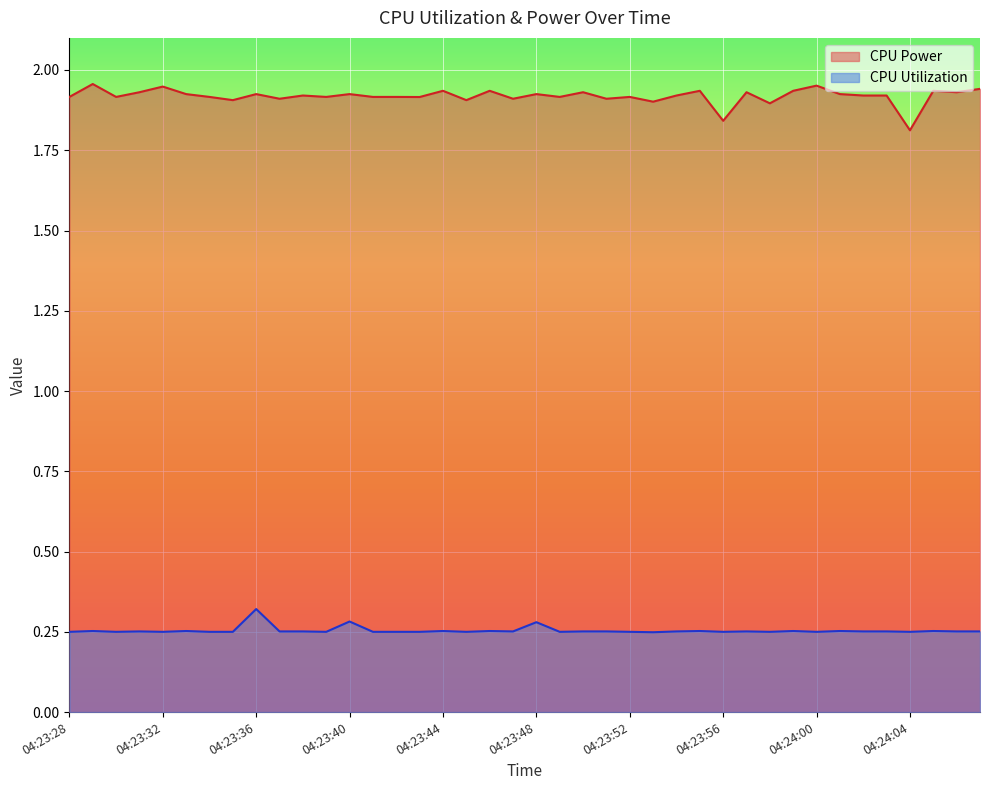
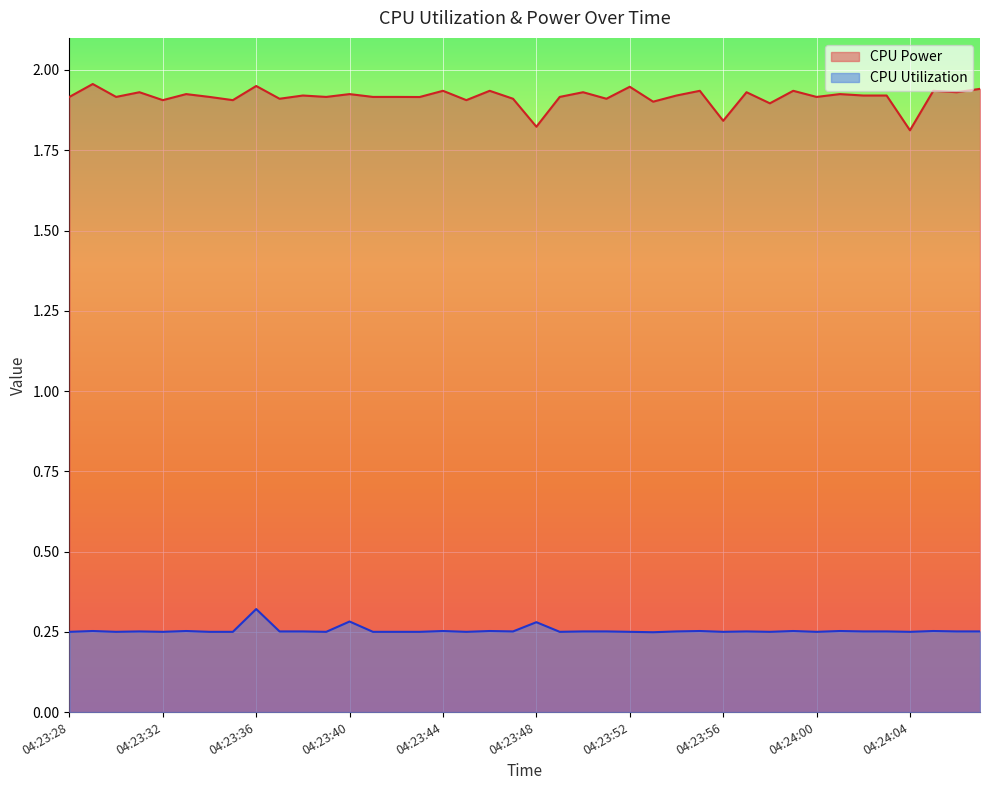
  {
    "CPU Power": {
      "04:23:28": 1.92,
-     "04:23:32": 1.95,
-     "04:23:36": 1.92,
+     "04:23:32": 1.91,
+     "04:23:36": 1.95,
      "04:23:40": 1.92,
      "04:23:44": 1.94,
-     "04:23:48": 1.92,
-     "04:23:52": 1.92,
+     "04:23:48": 1.82,
+     "04:23:52": 1.95,
      "04:23:56": 1.84,
-     "04:24:00": 1.95,
+     "04:24:00": 1.92,
      "04:24:04": 1.81
    },
    "CPU Utilization": {
      "04:23:28": 0.25,
      "04:23:32": 0.25,
      "04:23:36": 0.32,
      "04:23:40": 0.28,
      "04:23:44": 0.25,
      "04:23:48": 0.28,
      "04:23:52": 0.25,
      "04:23:56": 0.25,
      "04:24:00": 0.25,
      "04:24:04": 0.25
    }
  }
